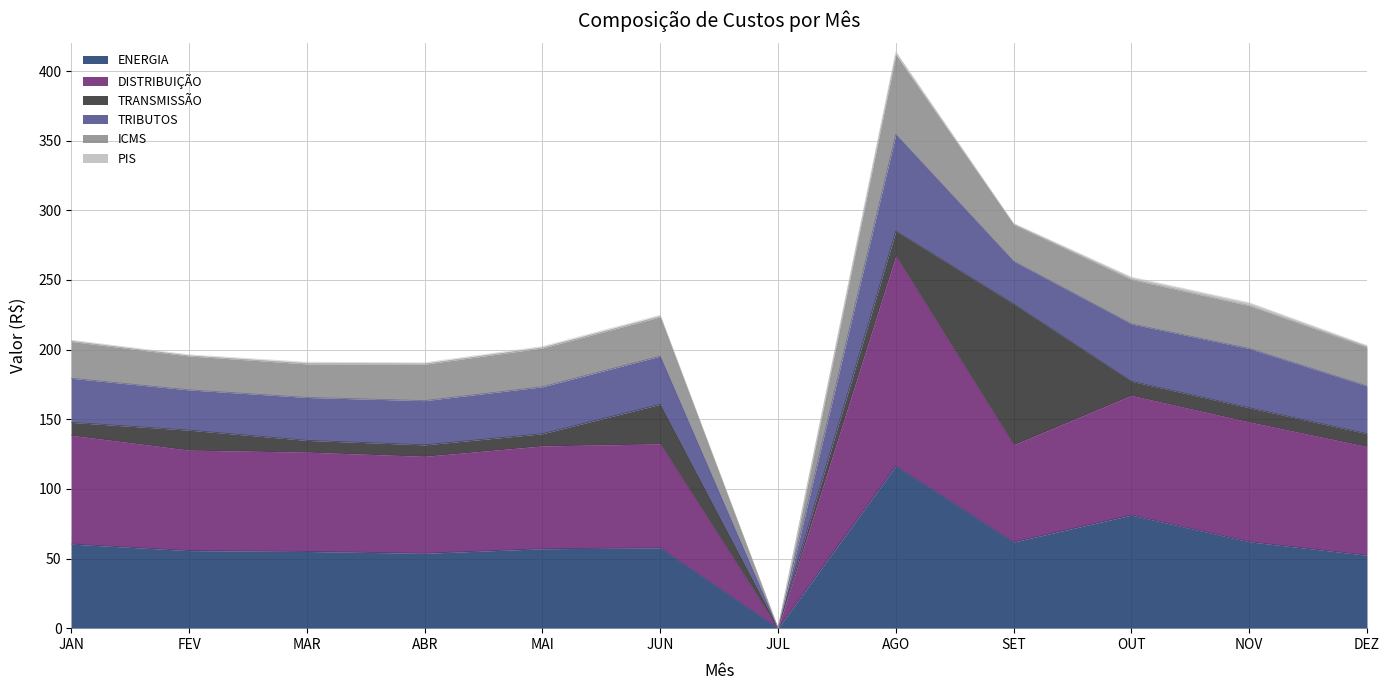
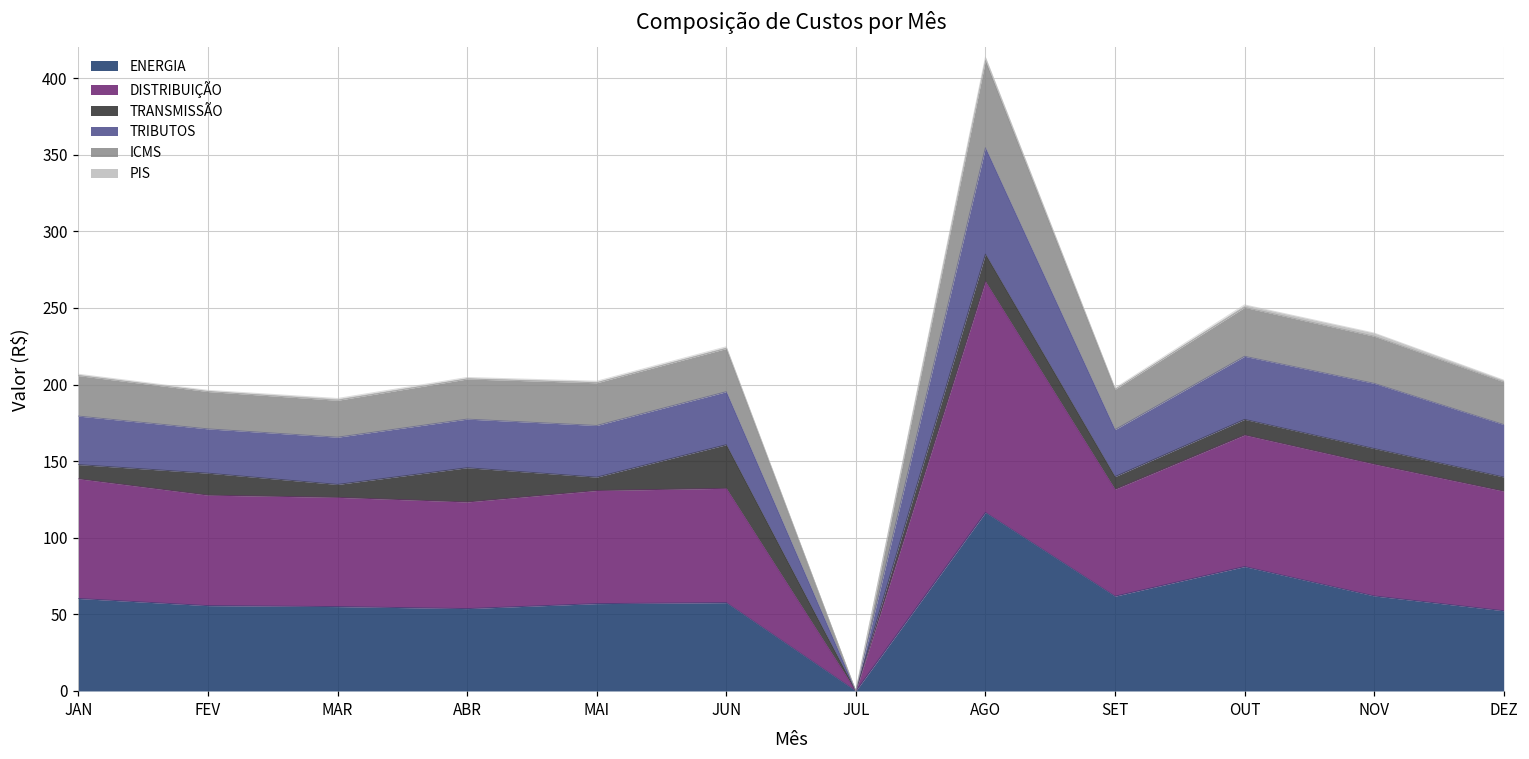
  {
    "TRANSMISSÃO": {
      "JAN": 9,
      "FEV": 14,
      "MAR": 8,
-     "ABR": 8,
+     "ABR": 22,
      "MAI": 9,
      "JUN": 28,
      "AGO": 18,
-     "SET": 101,
+     "SET": 8,
      "OUT": 10,
      "NOV": 10,
      "DEZ": 9
    },
    "ICMS": {
      "AGO": 57,
      "NOV": 31
    },
    "PIS": {
      "AGO": 2,
      "NOV": 2
    }
  }
